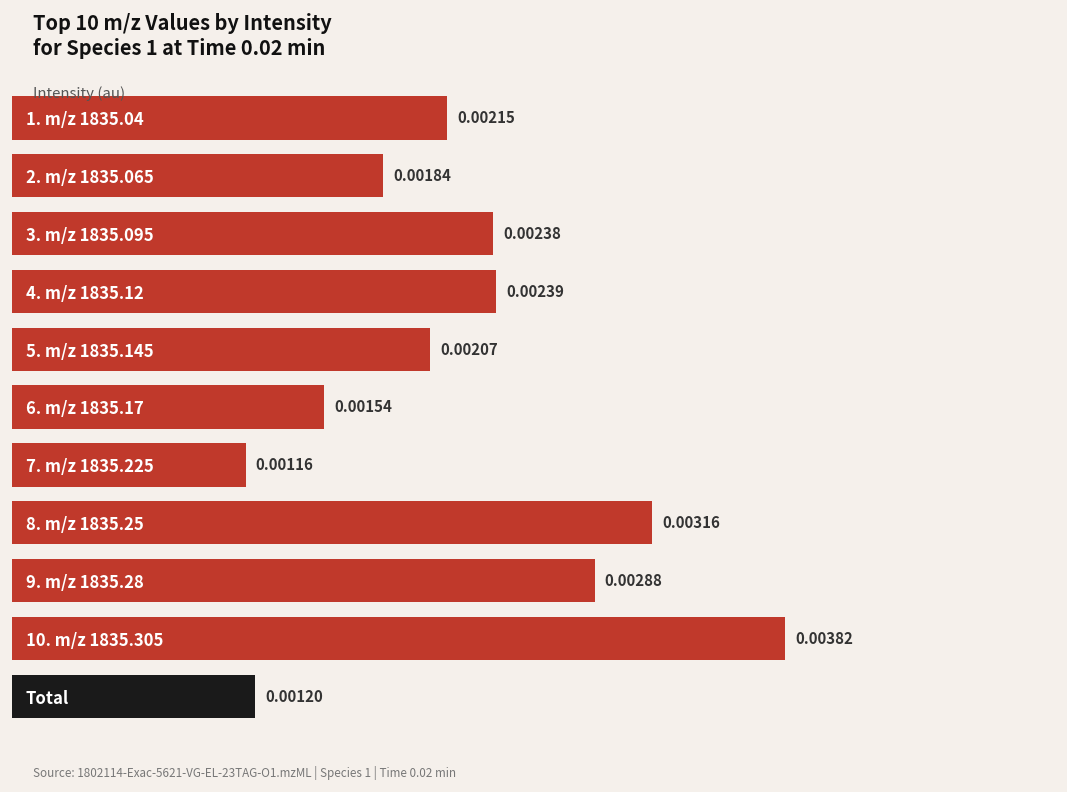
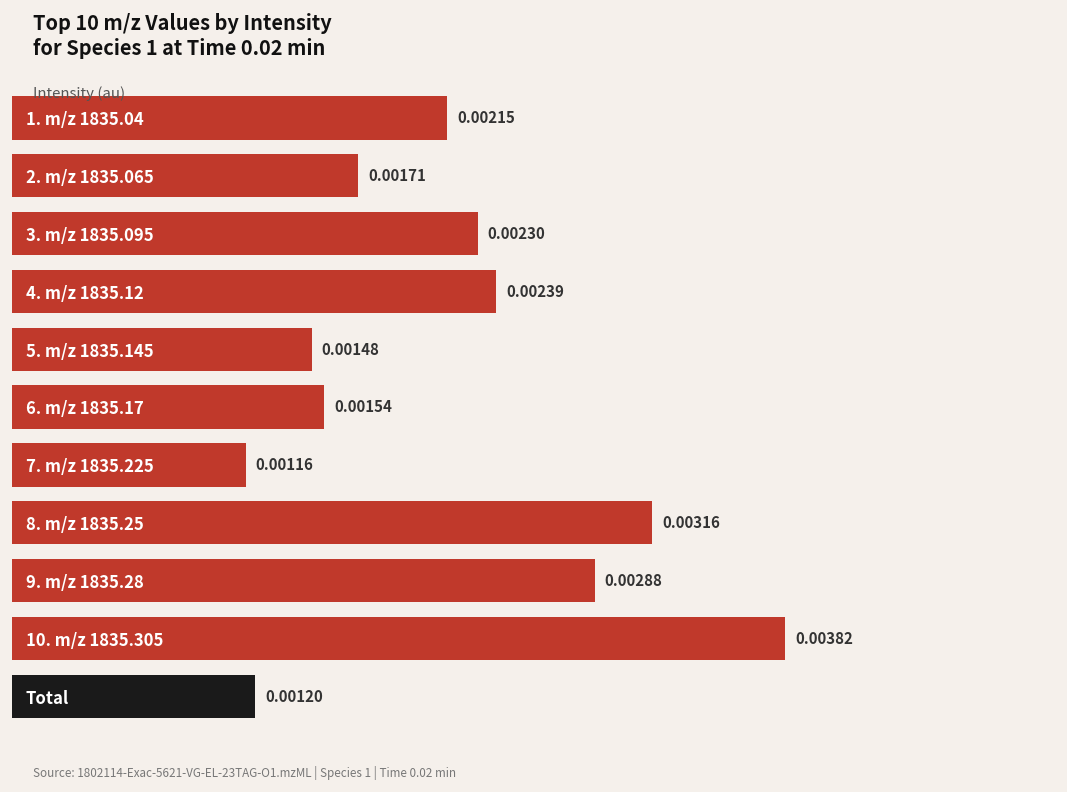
  {
    "1. m/z 1835.04": 0.00215,
-   "2. m/z 1835.065": 0.00184,
-   "3. m/z 1835.095": 0.00238,
+   "2. m/z 1835.065": 0.00171,
+   "3. m/z 1835.095": 0.00230,
    "4. m/z 1835.12": 0.00239,
-   "5. m/z 1835.145": 0.00207,
+   "5. m/z 1835.145": 0.00148,
    "6. m/z 1835.17": 0.00154,
    "7. m/z 1835.225": 0.00116,
    "8. m/z 1835.25": 0.00316,
    "9. m/z 1835.28": 0.00288,
    "10. m/z 1835.305": 0.00382,
    "Total": 0.00120
  }
